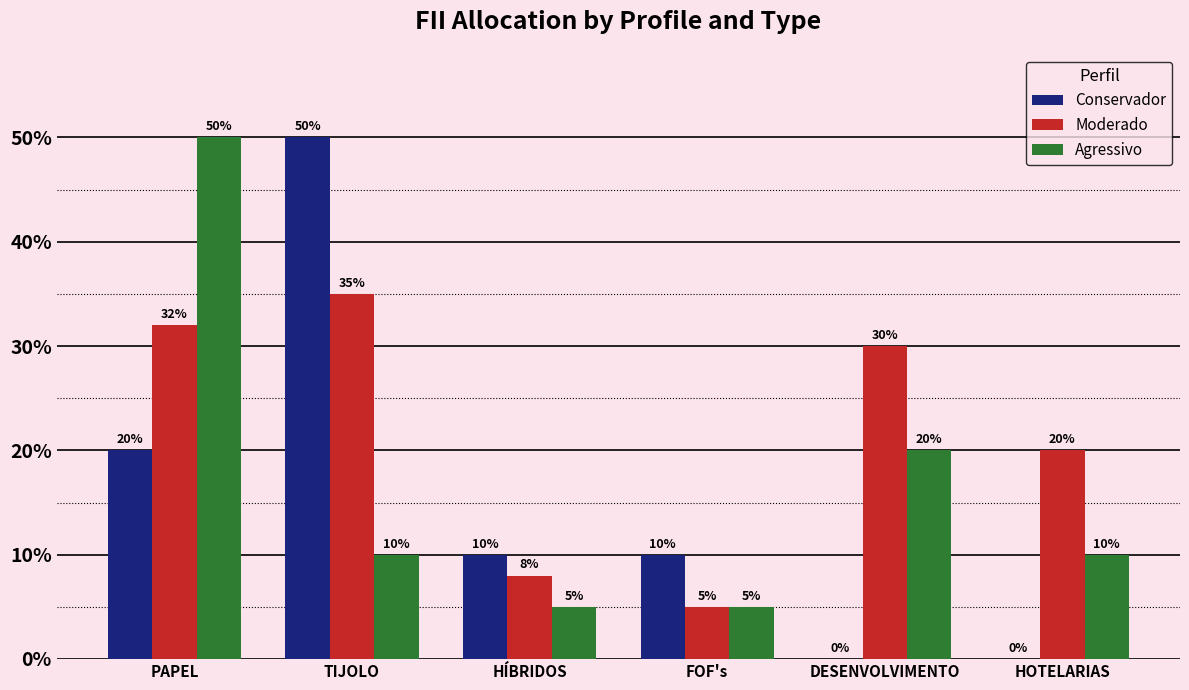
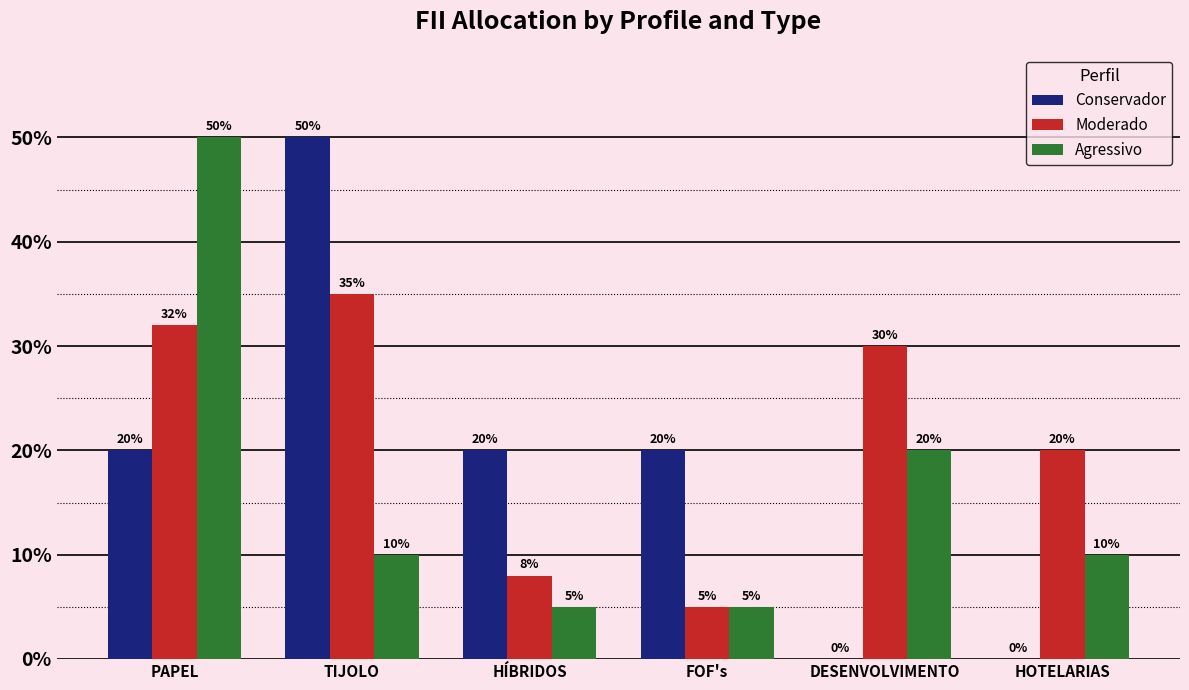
  {
    "Conservador": {
      "PAPEL": "20%",
      "TIJOLO": "50%",
-     "HÍBRIDOS": "10%",
-     "FOF's": "10%",
+     "HÍBRIDOS": "20%",
+     "FOF's": "20%",
      "DESENVOLVIMENTO": "0%",
      "HOTELARIAS": "0%"
    },
    "Moderado": {
      "PAPEL": "32%",
      "TIJOLO": "35%",
      "HÍBRIDOS": "8%",
      "FOF's": "5%",
      "DESENVOLVIMENTO": "30%",
      "HOTELARIAS": "20%"
    },
    "Agressivo": {
      "PAPEL": "50%",
      "TIJOLO": "10%",
      "HÍBRIDOS": "5%",
      "FOF's": "5%",
      "DESENVOLVIMENTO": "20%",
      "HOTELARIAS": "10%"
    }
  }
